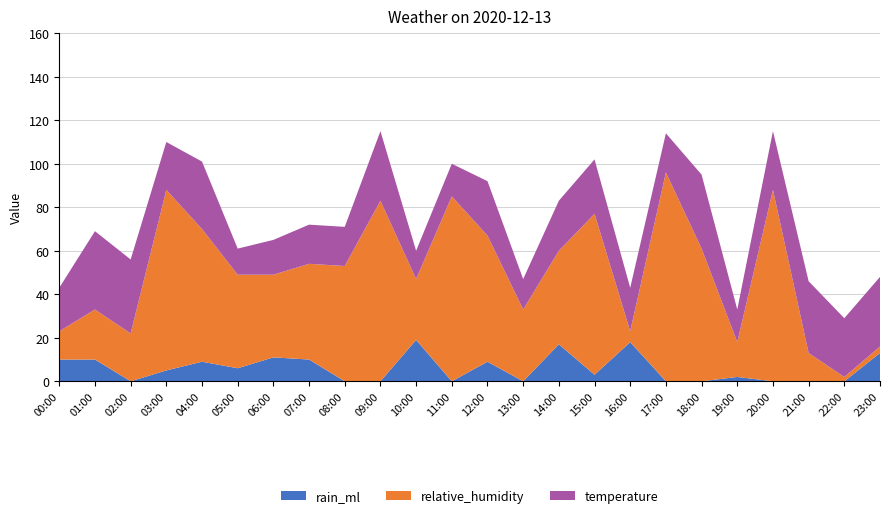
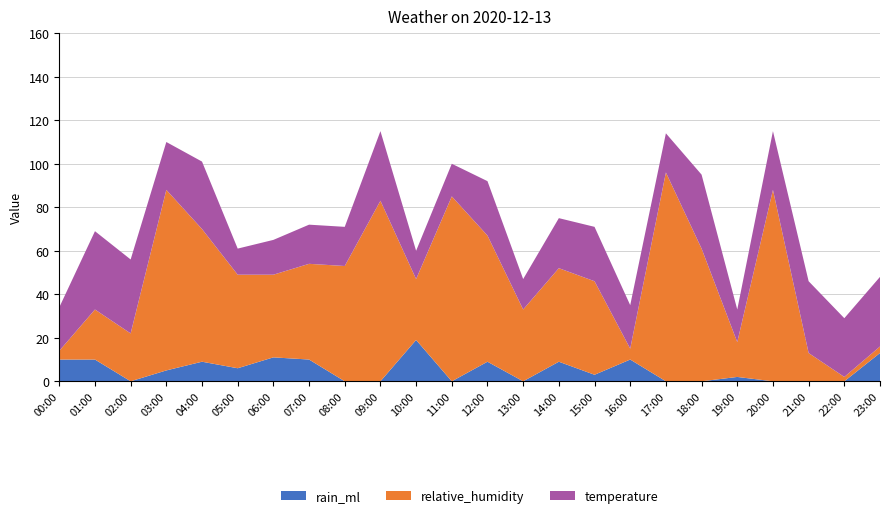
  {
    "rain_ml": {
-     "14:00": 17,
-     "16:00": 18
+     "14:00": 9,
+     "16:00": 10
    },
    "relative_humidity": {
-     "00:00": 13,
-     "15:00": 74
+     "00:00": 4,
+     "15:00": 43
    },
    "temperature": {
      "00:00": 20,
      "01:00": 36,
      "02:00": 34,
      "03:00": 22,
      "04:00": 31,
      "05:00": 12,
      "06:00": 16,
      "07:00": 18,
      "08:00": 18,
      "09:00": 32,
      "10:00": 13,
      "11:00": 15,
      "12:00": 25,
      "13:00": 14,
      "14:00": 23,
      "15:00": 25,
      "16:00": 20,
      "17:00": 18,
      "18:00": 34,
      "19:00": 15,
      "20:00": 27,
      "21:00": 33,
      "22:00": 27,
      "23:00": 32
    }
  }
